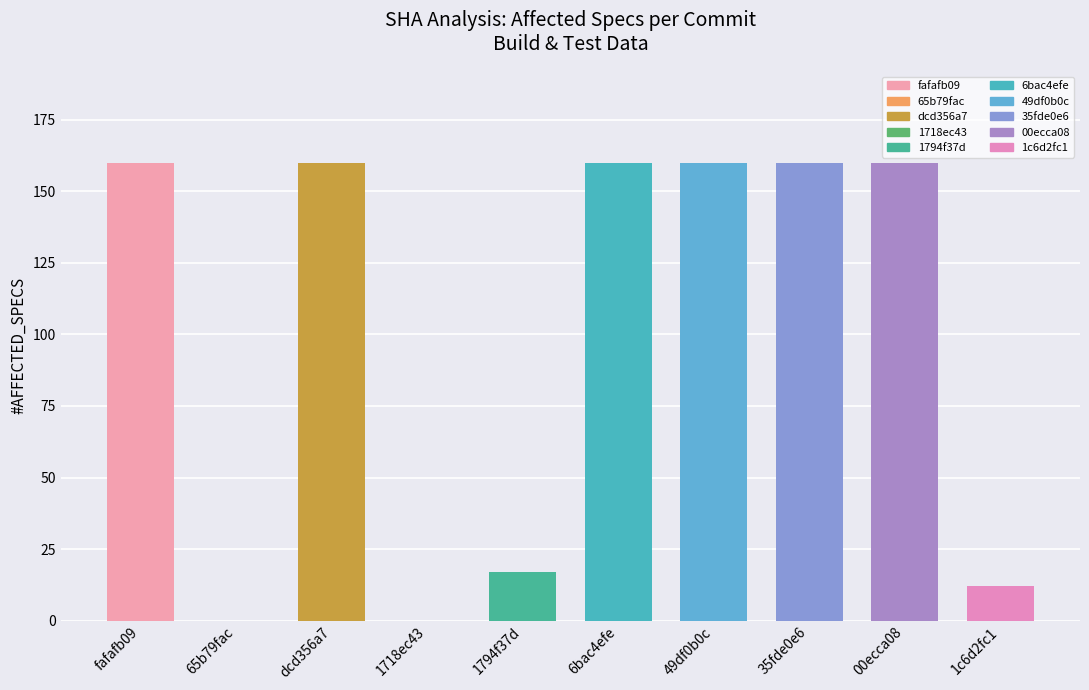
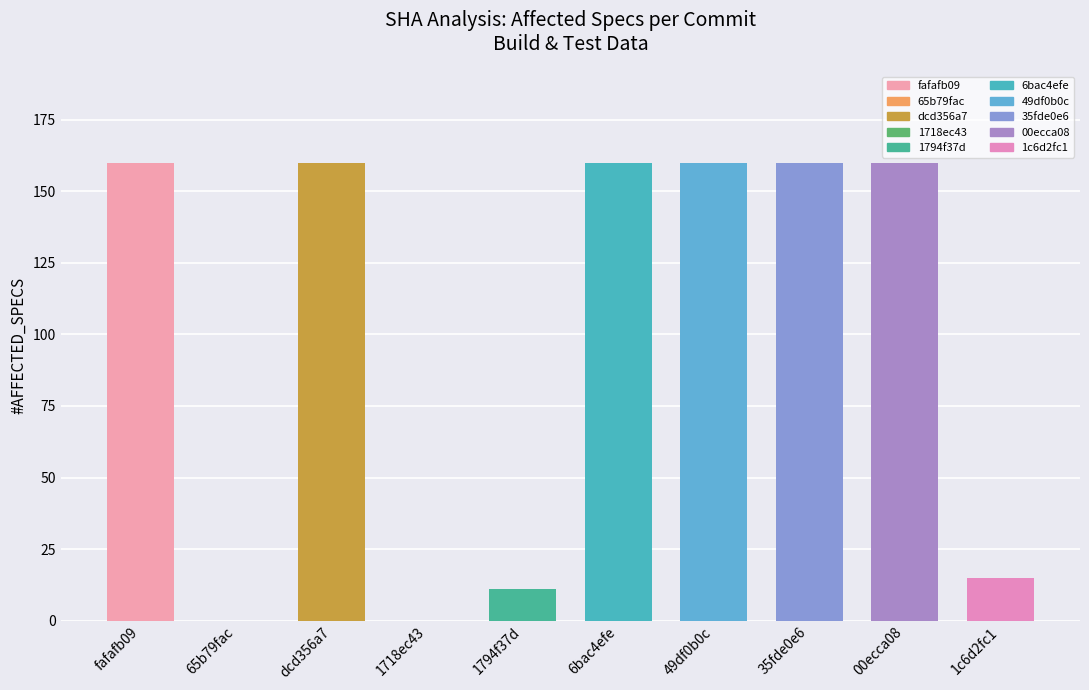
  {
    "fafafb09": 160,
    "65b79fac": 0,
    "dcd356a7": 160,
    "1718ec43": 0,
-   "1794f37d": 17,
+   "1794f37d": 11,
    "6bac4efe": 160,
    "49df0b0c": 160,
    "35fde0e6": 160,
    "00ecca08": 160,
-   "1c6d2fc1": 12
+   "1c6d2fc1": 15
  }
